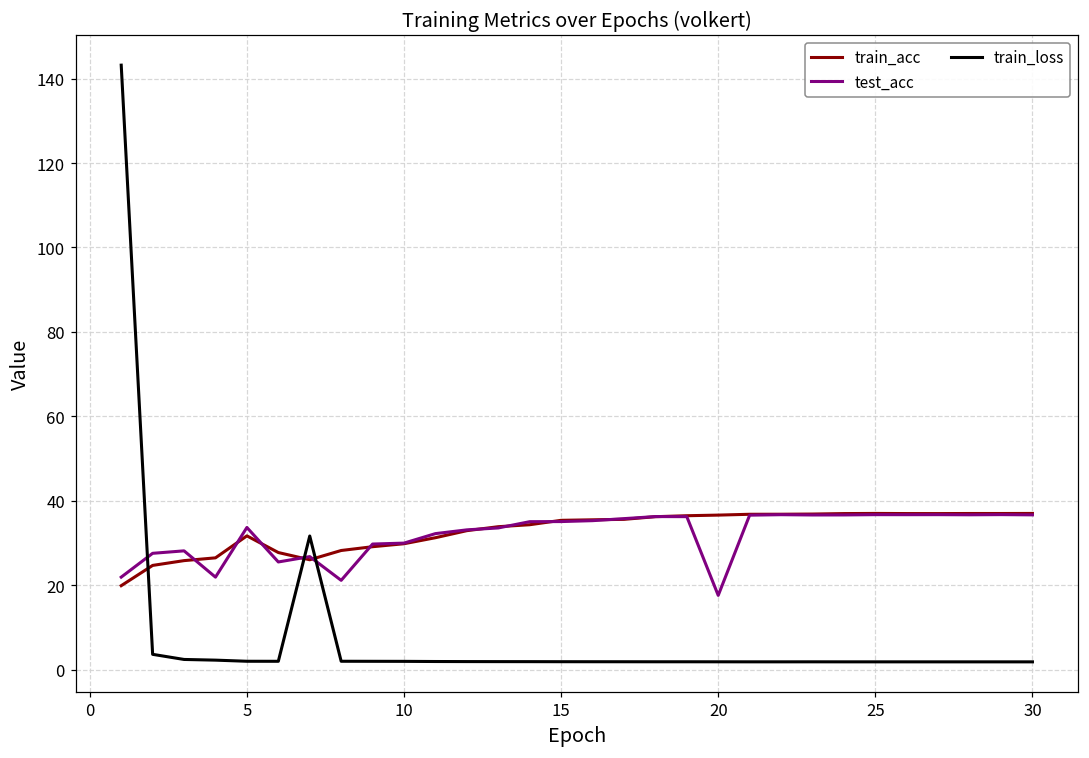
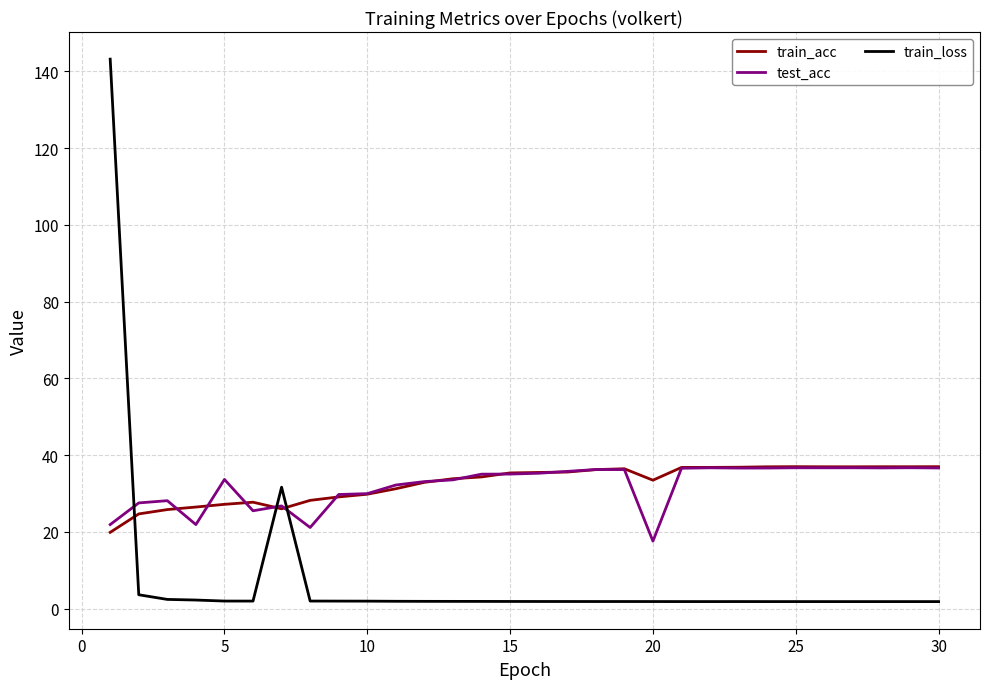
  {
    "train_acc": {
-     "5": 32,
-     "20": 37
+     "5": 27,
+     "20": 33
    },
    "test_acc": {
      "5": 34,
      "20": 18
    },
    "train_loss": {
      "5": 2,
      "10": 2,
      "15": 2,
      "20": 2,
      "25": 2,
      "30": 2
    }
  }
